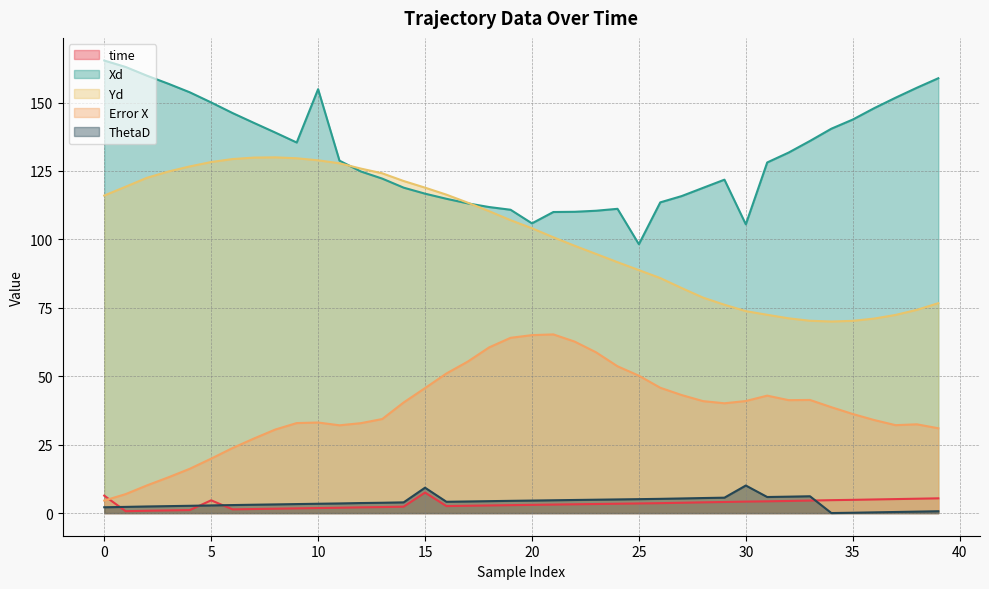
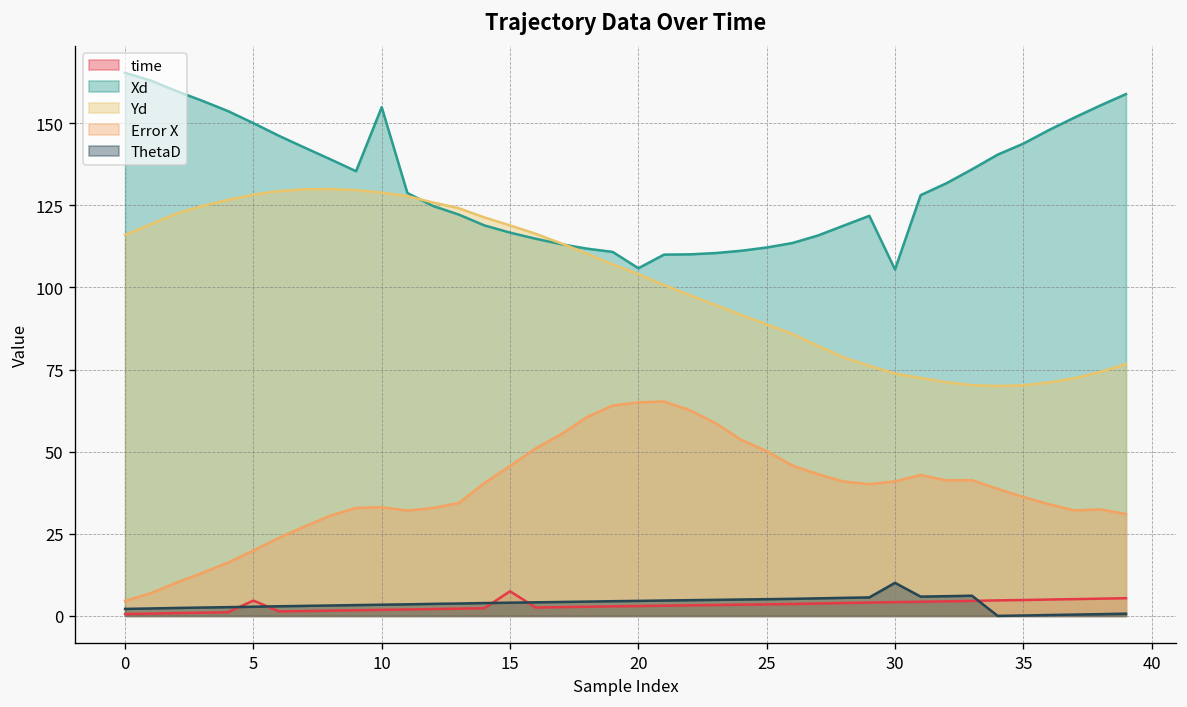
  {
    "time": {
-     "0": 6,
+     "0": 1,
      "5": 5,
      "10": 2,
      "15": 7,
      "20": 3,
      "25": 4,
      "30": 4,
      "35": 5
    },
    "Xd": {
      "5": 150,
      "10": 155,
      "15": 117,
      "20": 106,
-     "25": 98,
+     "25": 112,
      "30": 106,
      "35": 144
    },
    "ThetaD": {
      "0": 2,
      "5": 3,
      "10": 3,
-     "15": 9,
+     "15": 4,
      "20": 5,
      "25": 5,
      "30": 10,
      "35": 0
    }
  }
